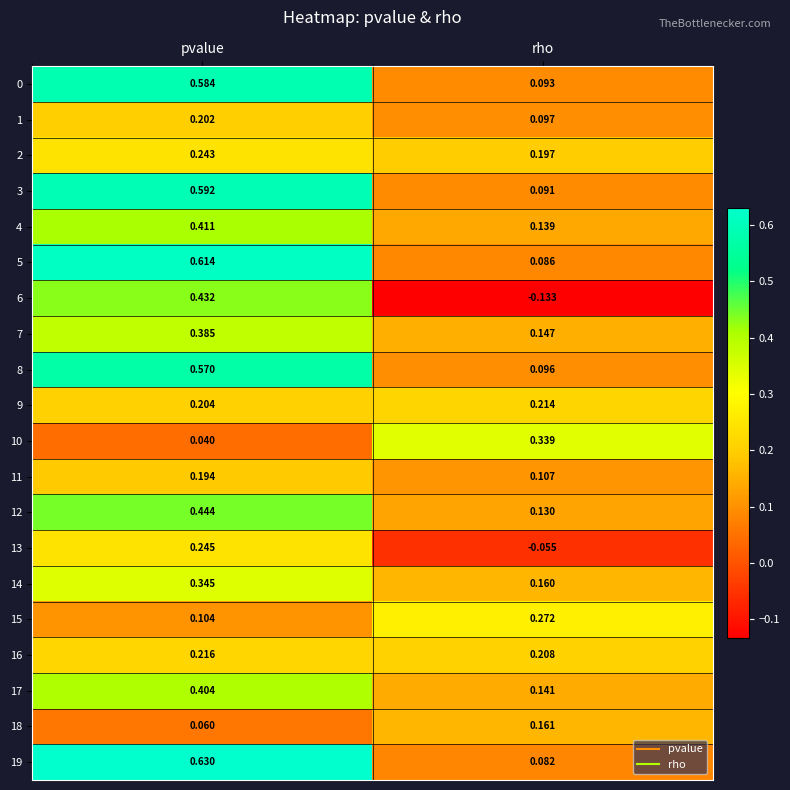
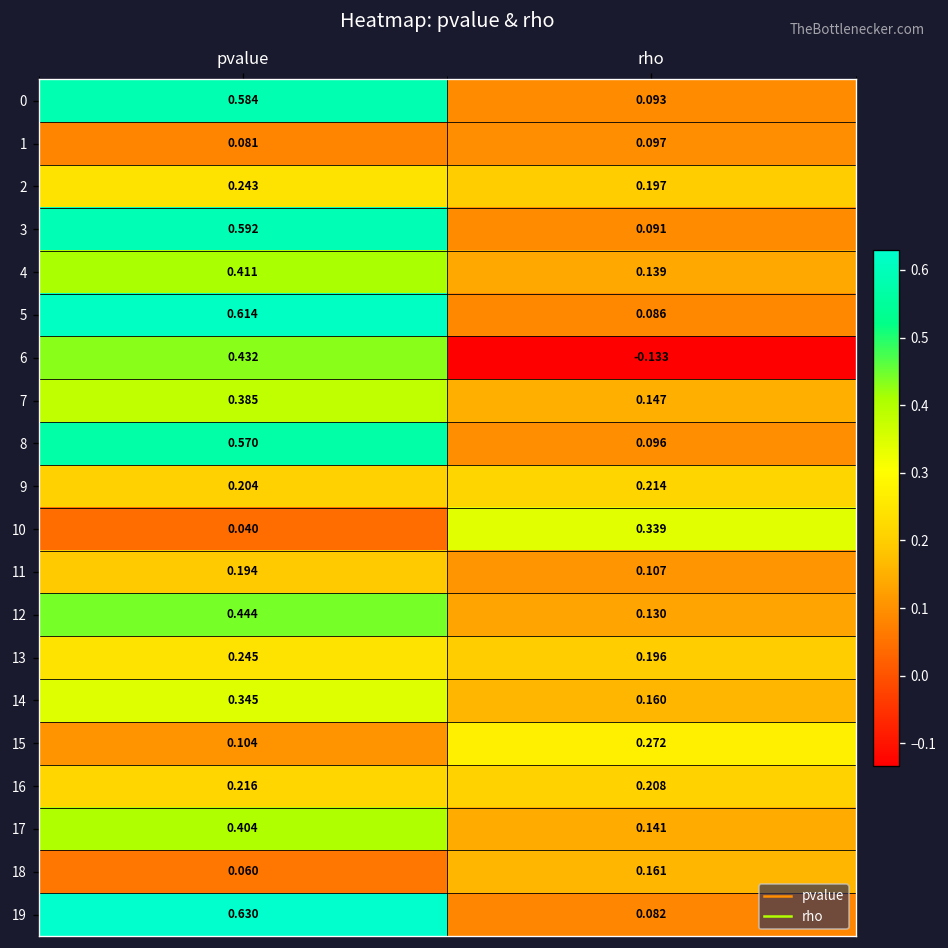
  {
    "0": {
      "pvalue": 0.584,
      "rho": 0.093
    },
    "1": {
-     "pvalue": 0.202,
+     "pvalue": 0.081,
      "rho": 0.097
    },
    "2": {
      "pvalue": 0.243,
      "rho": 0.197
    },
    "3": {
      "pvalue": 0.592,
      "rho": 0.091
    },
    "4": {
      "pvalue": 0.411,
      "rho": 0.139
    },
    "5": {
      "pvalue": 0.614,
      "rho": 0.086
    },
    "6": {
      "pvalue": 0.432,
      "rho": -0.133
    },
    "7": {
      "pvalue": 0.385,
      "rho": 0.147
    },
    "8": {
      "pvalue": 0.570,
      "rho": 0.096
    },
    "9": {
      "pvalue": 0.204,
      "rho": 0.214
    },
    "10": {
      "pvalue": 0.040,
      "rho": 0.339
    },
    "11": {
      "pvalue": 0.194,
      "rho": 0.107
    },
    "12": {
      "pvalue": 0.444,
      "rho": 0.130
    },
    "13": {
      "pvalue": 0.245,
-     "rho": -0.055
+     "rho": 0.196
    },
    "14": {
      "pvalue": 0.345,
      "rho": 0.160
    },
    "15": {
      "pvalue": 0.104,
      "rho": 0.272
    },
    "16": {
      "pvalue": 0.216,
      "rho": 0.208
    },
    "17": {
      "pvalue": 0.404,
      "rho": 0.141
    },
    "18": {
      "pvalue": 0.060,
      "rho": 0.161
    },
    "19": {
      "pvalue": 0.630,
      "rho": 0.082
    }
  }
